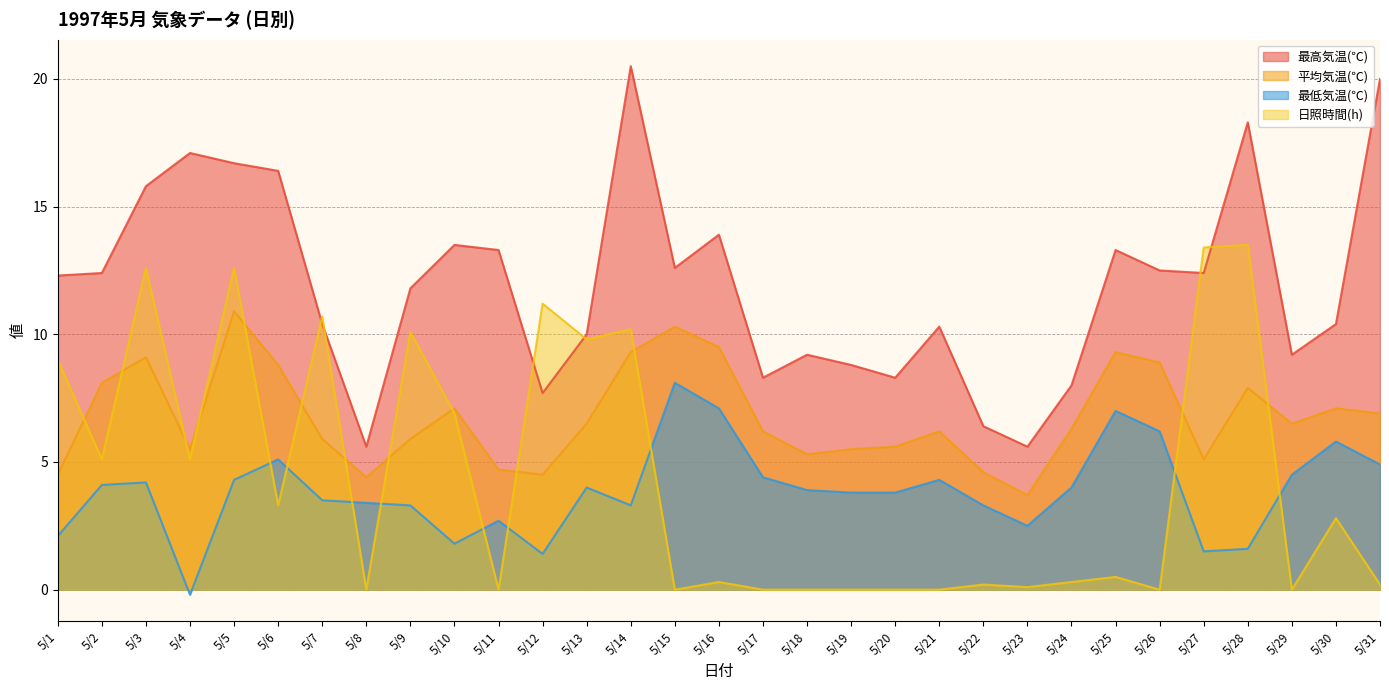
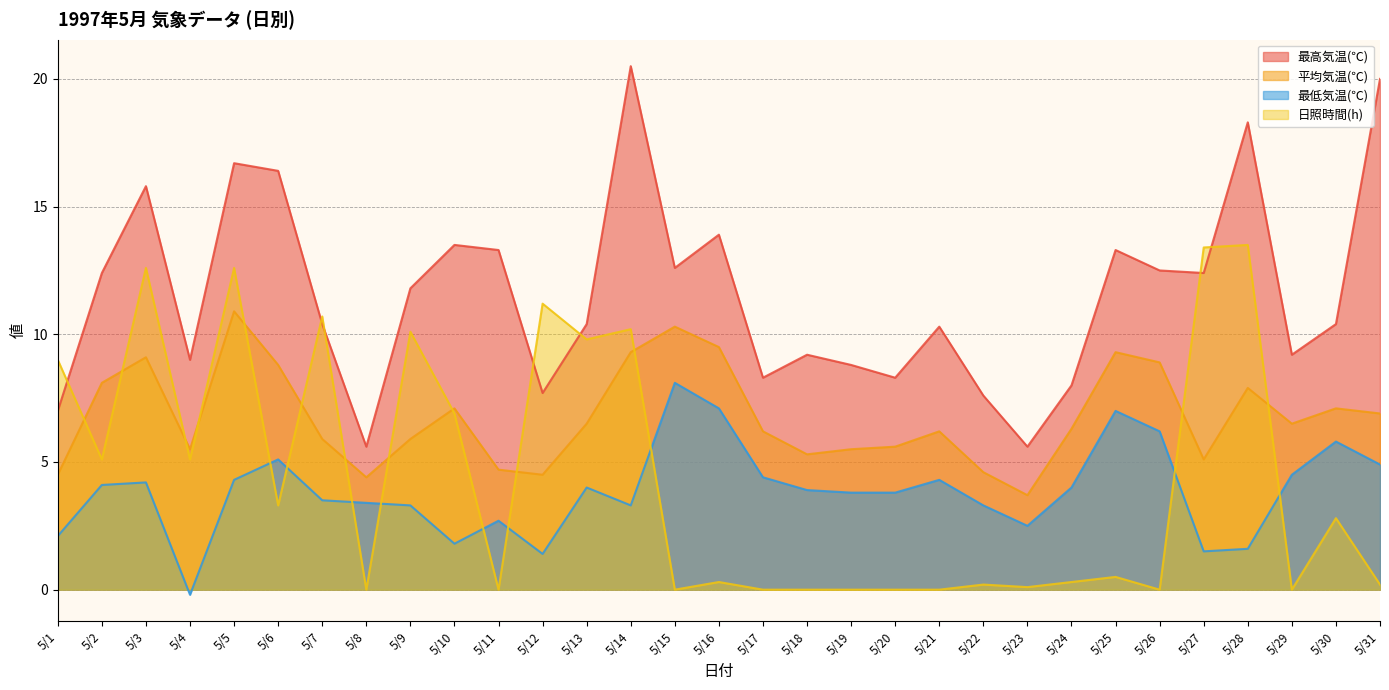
  {
    "最高気温(℃)": {
-     "5/1": 12.3,
+     "5/1": 7.0,
      "5/2": 12.4,
      "5/3": 15.8,
-     "5/4": 17.1,
+     "5/4": 9.0,
      "5/5": 16.7,
      "5/6": 16.4,
      "5/7": 10.4,
      "5/8": 5.6,
      "5/9": 11.8,
      "5/10": 13.5,
      "5/11": 13.3,
      "5/12": 7.7,
-     "5/13": 10.0,
+     "5/13": 10.4,
      "5/14": 20.5,
      "5/15": 12.6,
      "5/16": 13.9,
      "5/17": 8.3,
      "5/18": 9.2,
      "5/19": 8.8,
      "5/20": 8.3,
      "5/21": 10.3,
-     "5/22": 6.4,
+     "5/22": 7.6,
      "5/23": 5.6,
      "5/24": 8.0,
      "5/25": 13.3,
      "5/26": 12.5,
      "5/27": 12.4,
      "5/28": 18.3,
      "5/29": 9.2,
      "5/30": 10.4,
      "5/31": 20.0
    }
  }
